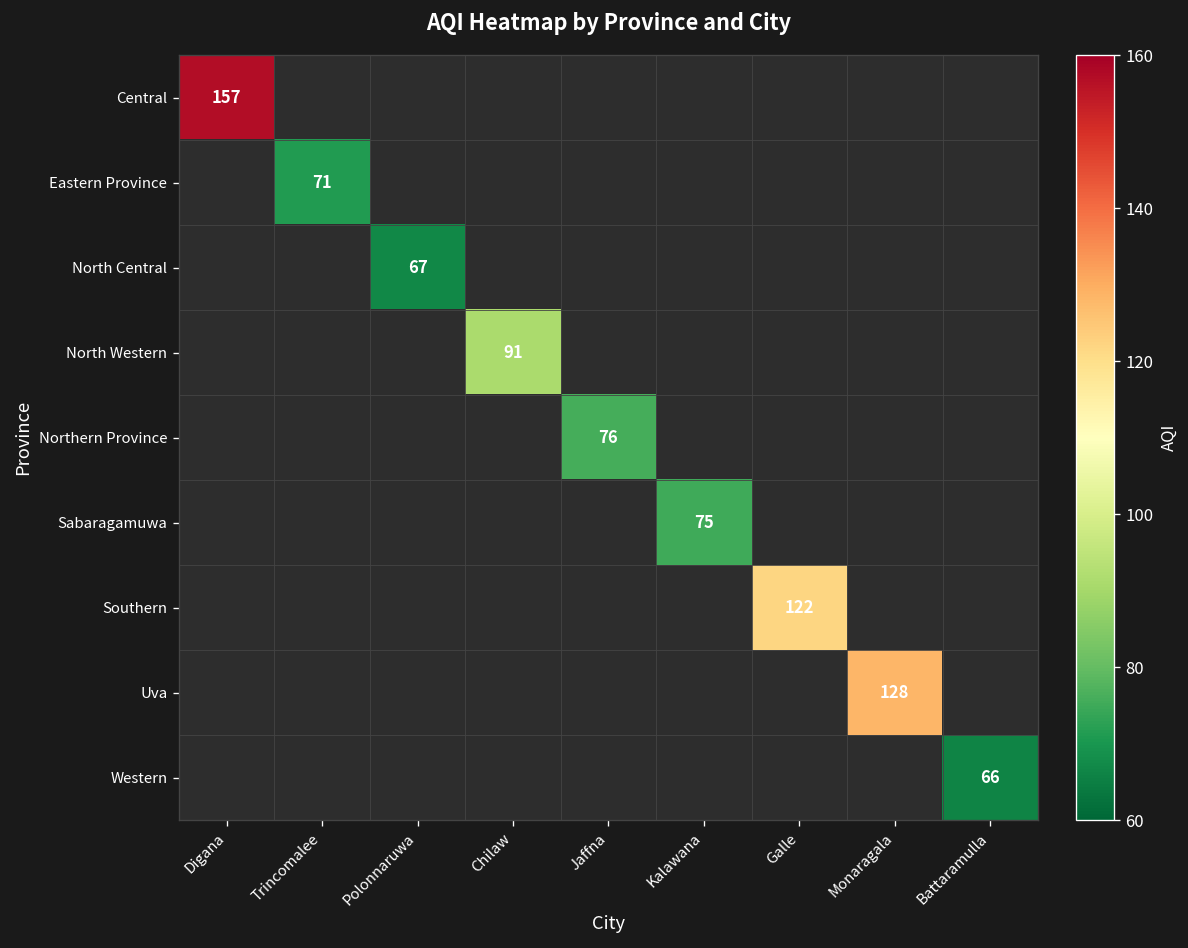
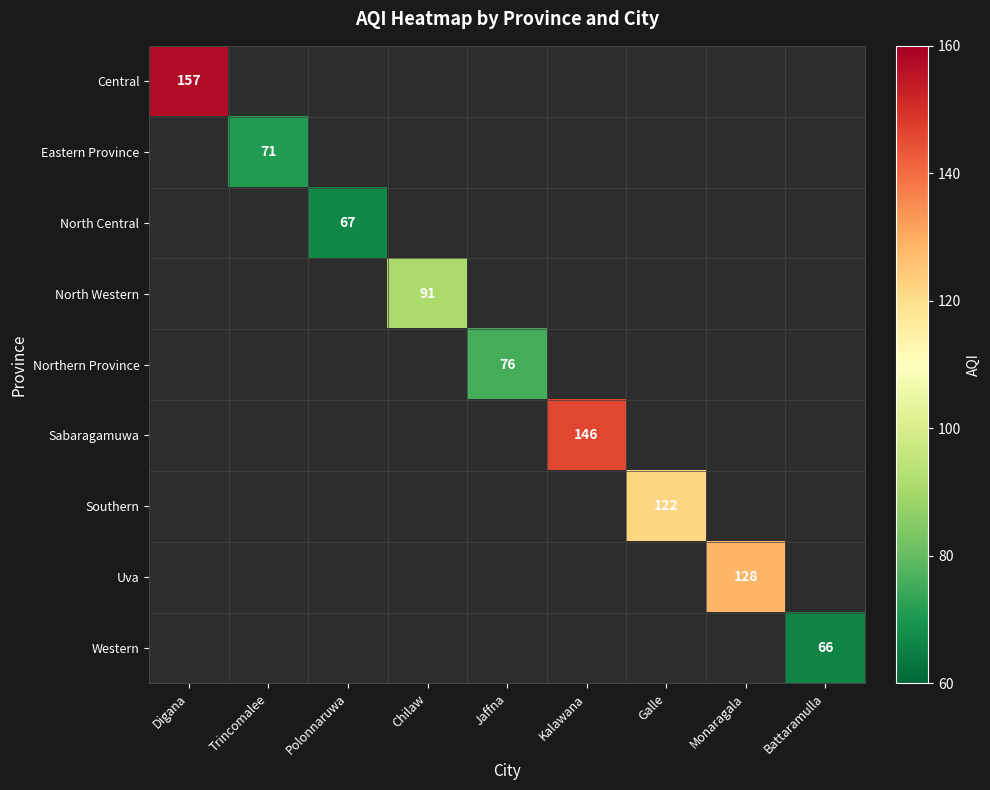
  {
    "Central": {
      "Digana": 157
    },
    "Eastern Province": {
      "Trincomalee": 71
    },
    "North Central": {
      "Polonnaruwa": 67
    },
    "North Western": {
      "Chilaw": 91
    },
    "Northern Province": {
      "Jaffna": 76
    },
    "Sabaragamuwa": {
-     "Kalawana": 75
+     "Kalawana": 146
    },
    "Southern": {
      "Galle": 122
    },
    "Uva": {
      "Monaragala": 128
    },
    "Western": {
      "Battaramulla": 66
    }
  }
